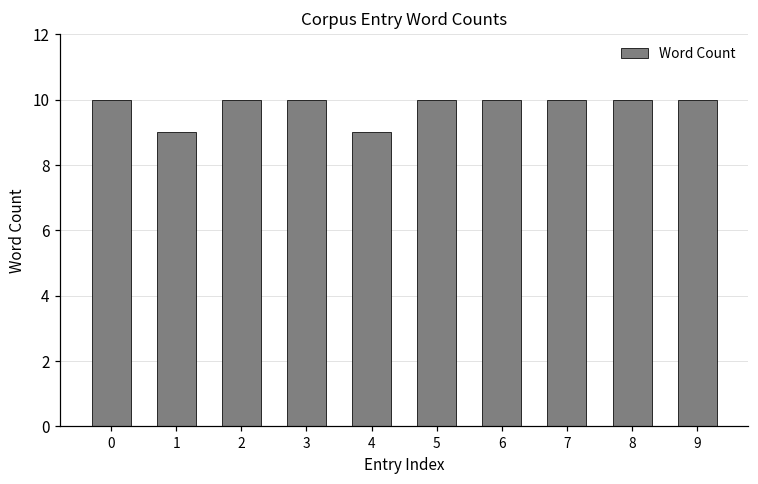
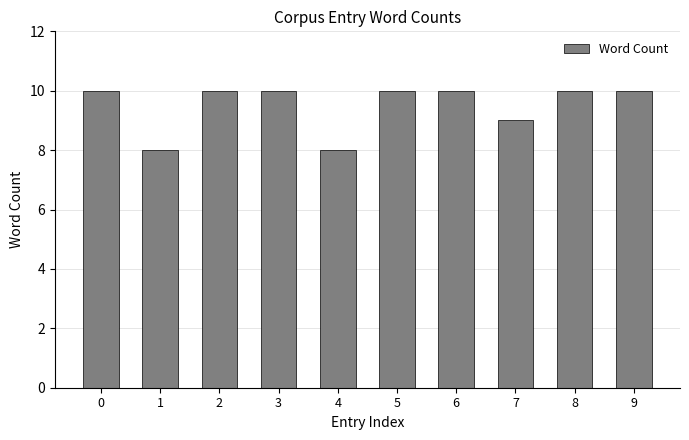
  {
    "0": 10,
-   "1": 9,
+   "1": 8,
    "2": 10,
    "3": 10,
-   "4": 9,
+   "4": 8,
    "5": 10,
    "6": 10,
-   "7": 10,
+   "7": 9,
    "8": 10,
    "9": 10
  }
